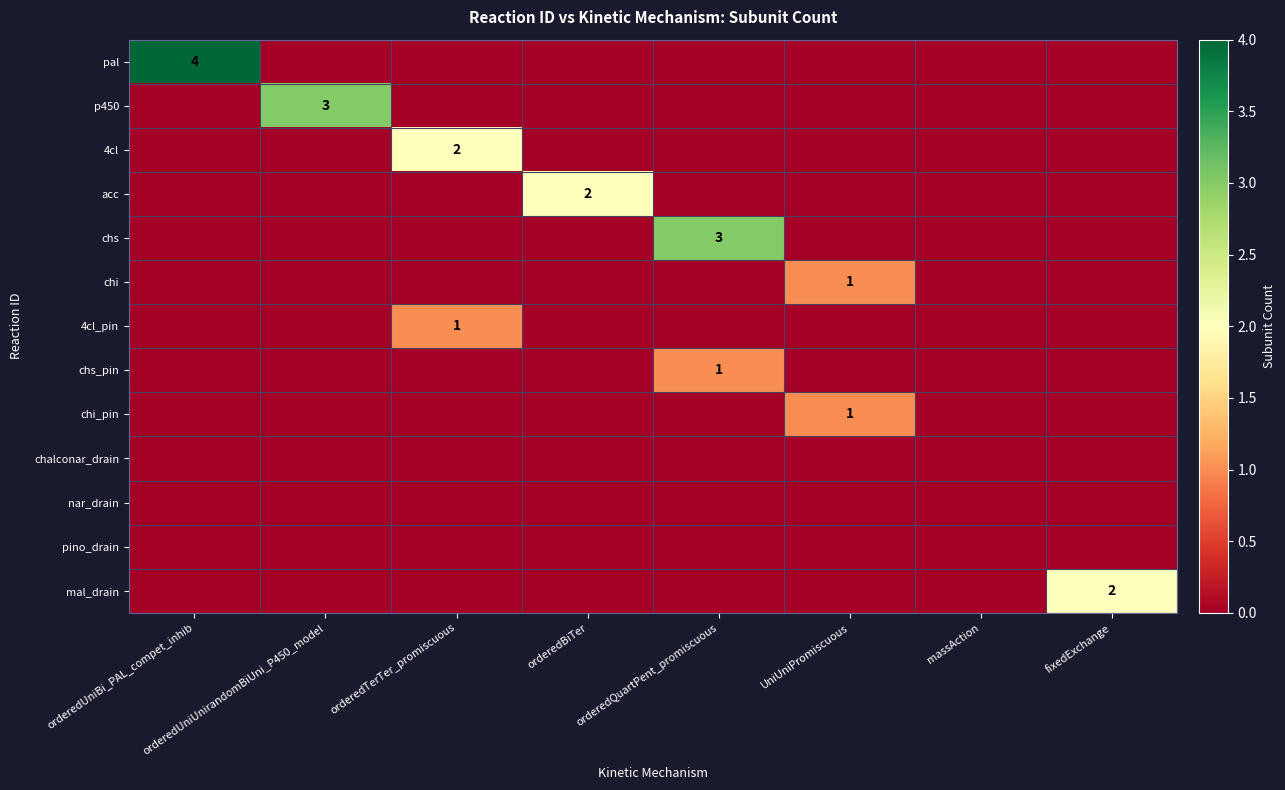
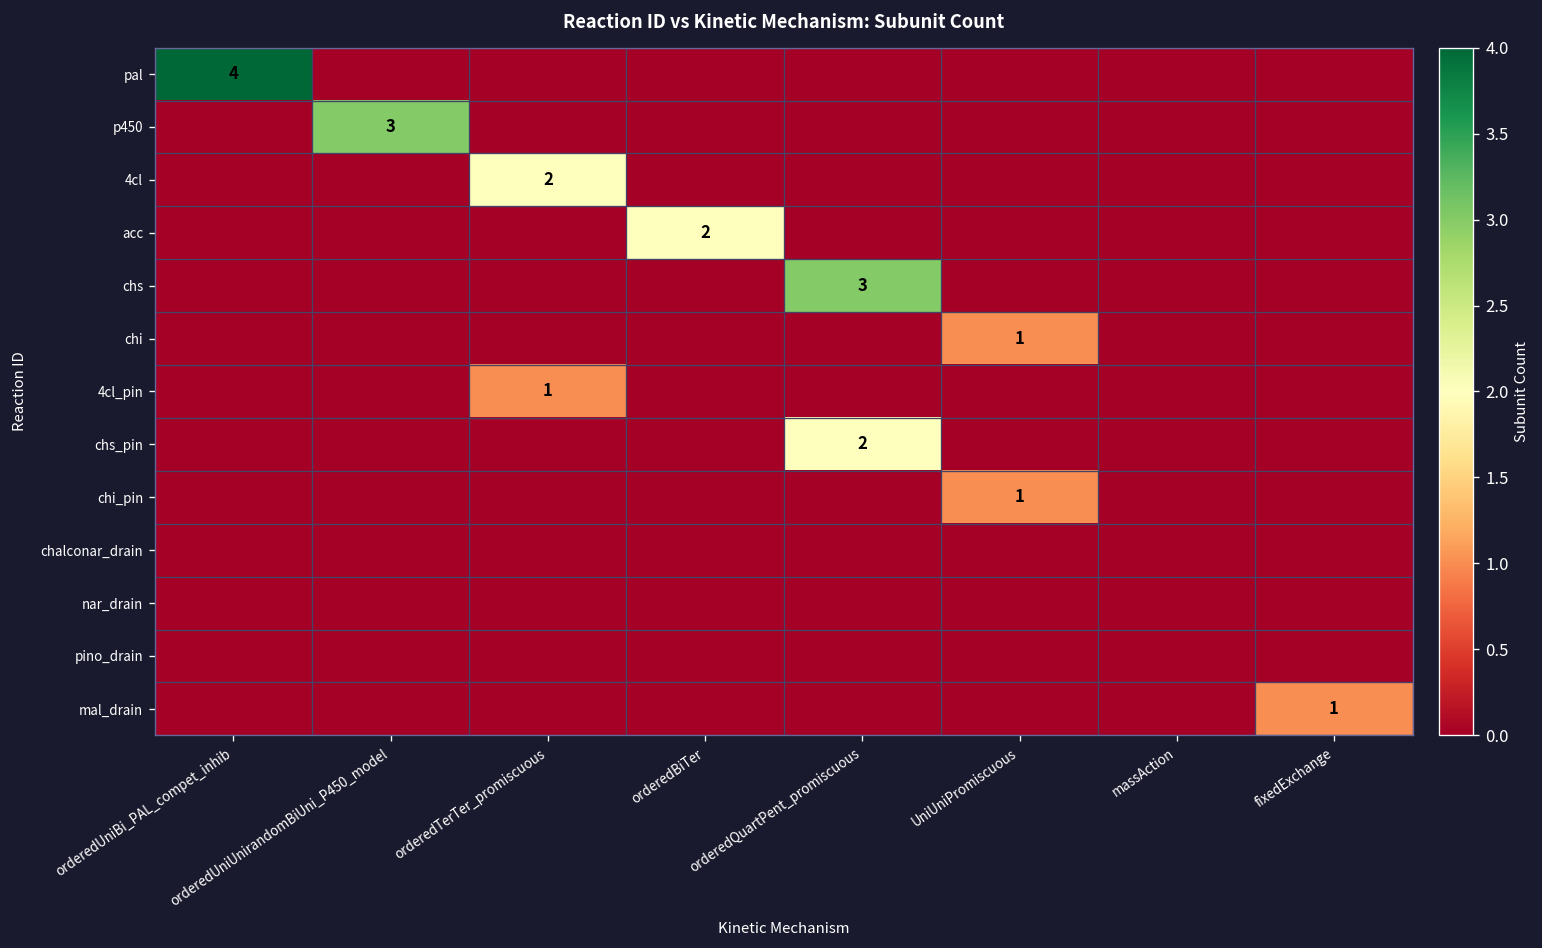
  {
    "pal": {
      "orderedUniBi_PAL_compet_inhib": 4
    },
    "p450": {
      "orderedUniUnirandomBiUni_P450_model": 3
    },
    "4cl": {
      "orderedTerTer_promiscuous": 2
    },
    "acc": {
      "orderedBiTer": 2
    },
    "chs": {
      "orderedQuartPent_promiscuous": 3
    },
    "chi": {
      "UniUniPromiscuous": 1
    },
    "4cl_pin": {
      "orderedTerTer_promiscuous": 1
    },
    "chs_pin": {
-     "orderedQuartPent_promiscuous": 1
+     "orderedQuartPent_promiscuous": 2
    },
    "chi_pin": {
      "UniUniPromiscuous": 1
    },
    "mal_drain": {
-     "fixedExchange": 2
+     "fixedExchange": 1
    }
  }
